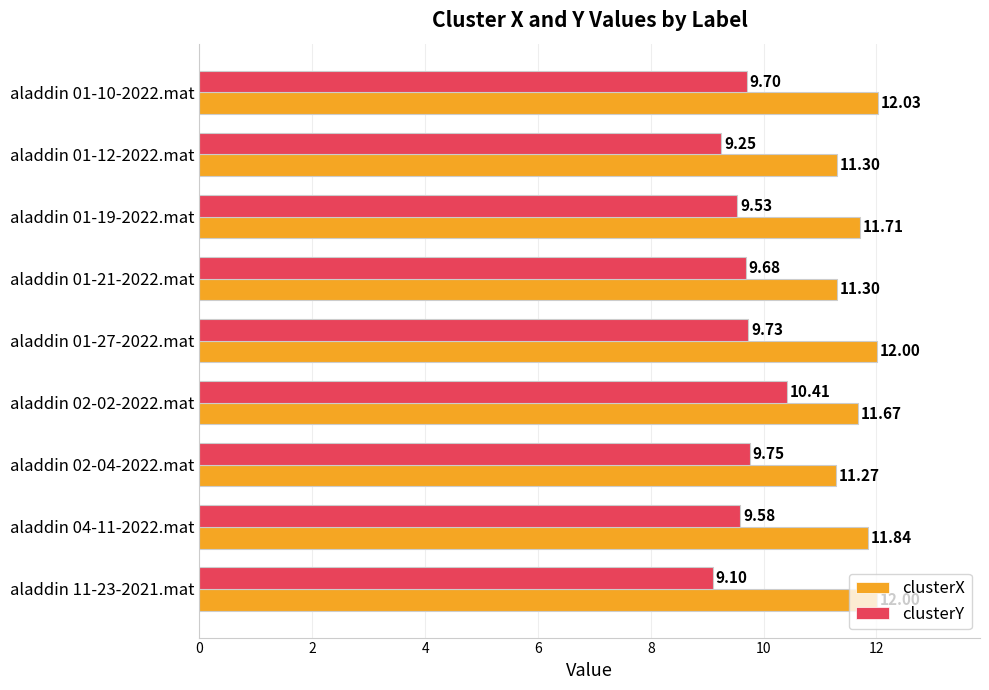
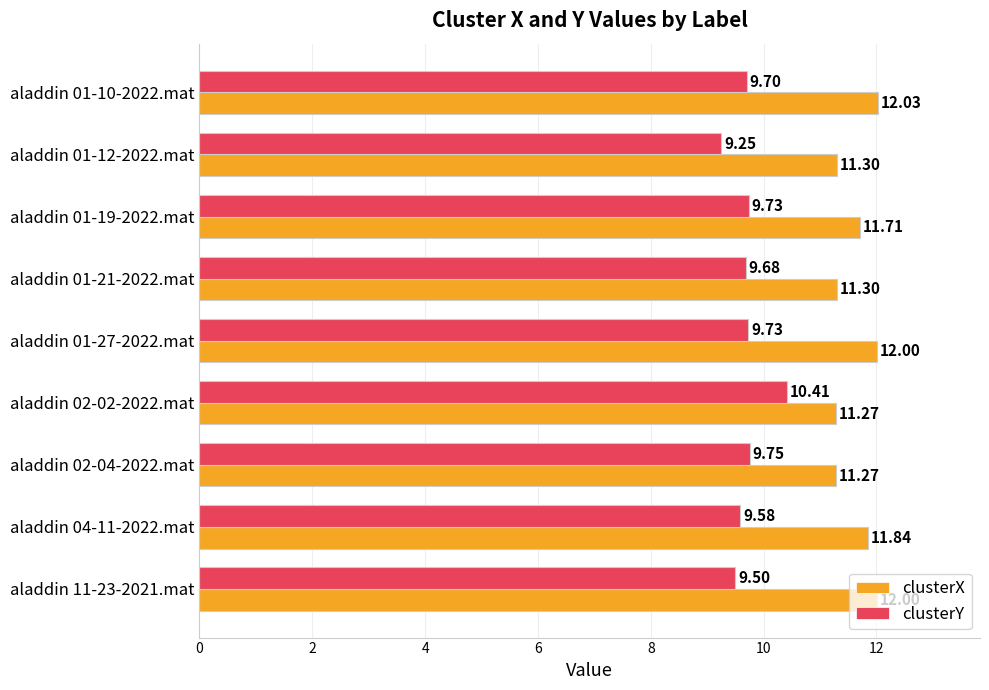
  {
    "clusterX": {
      "aladdin 01-10-2022.mat": 12.03,
      "aladdin 01-12-2022.mat": 11.30,
      "aladdin 01-19-2022.mat": 11.71,
      "aladdin 01-21-2022.mat": 11.30,
      "aladdin 01-27-2022.mat": 12.00,
-     "aladdin 02-02-2022.mat": 11.67,
+     "aladdin 02-02-2022.mat": 11.27,
      "aladdin 02-04-2022.mat": 11.27,
      "aladdin 04-11-2022.mat": 11.84
    },
    "clusterY": {
      "aladdin 01-10-2022.mat": 9.70,
      "aladdin 01-12-2022.mat": 9.25,
-     "aladdin 01-19-2022.mat": 9.53,
+     "aladdin 01-19-2022.mat": 9.73,
      "aladdin 01-21-2022.mat": 9.68,
      "aladdin 01-27-2022.mat": 9.73,
      "aladdin 02-02-2022.mat": 10.41,
      "aladdin 02-04-2022.mat": 9.75,
      "aladdin 04-11-2022.mat": 9.58,
-     "aladdin 11-23-2021.mat": 9.10
+     "aladdin 11-23-2021.mat": 9.50
    }
  }
